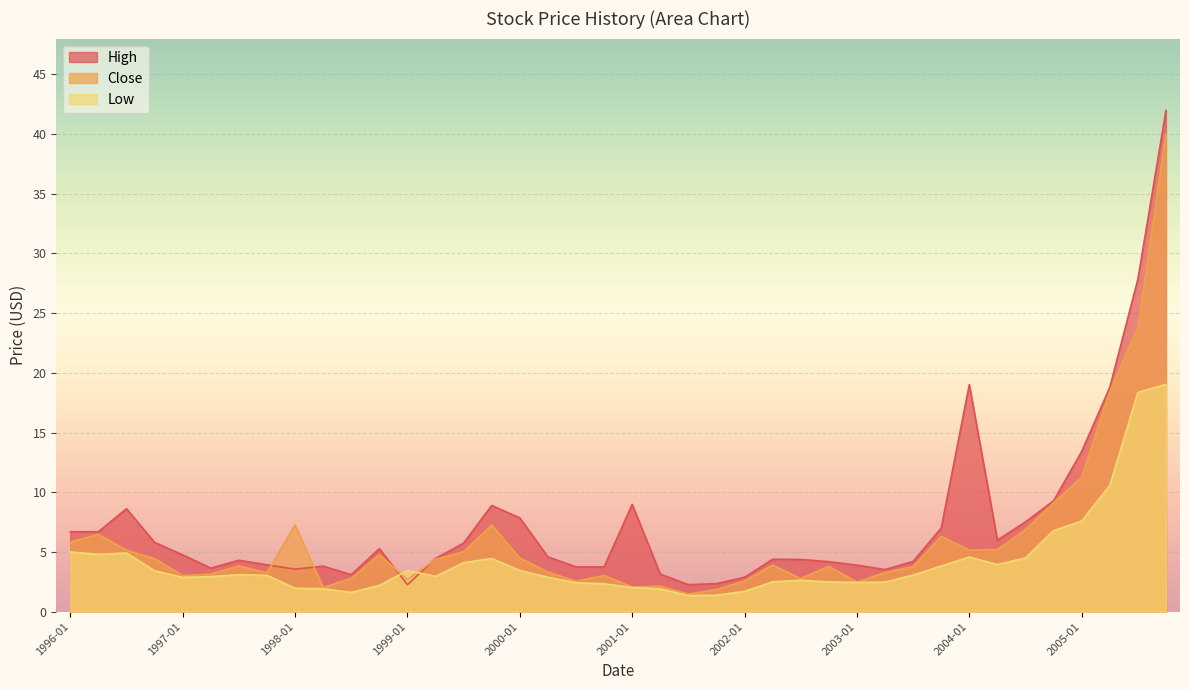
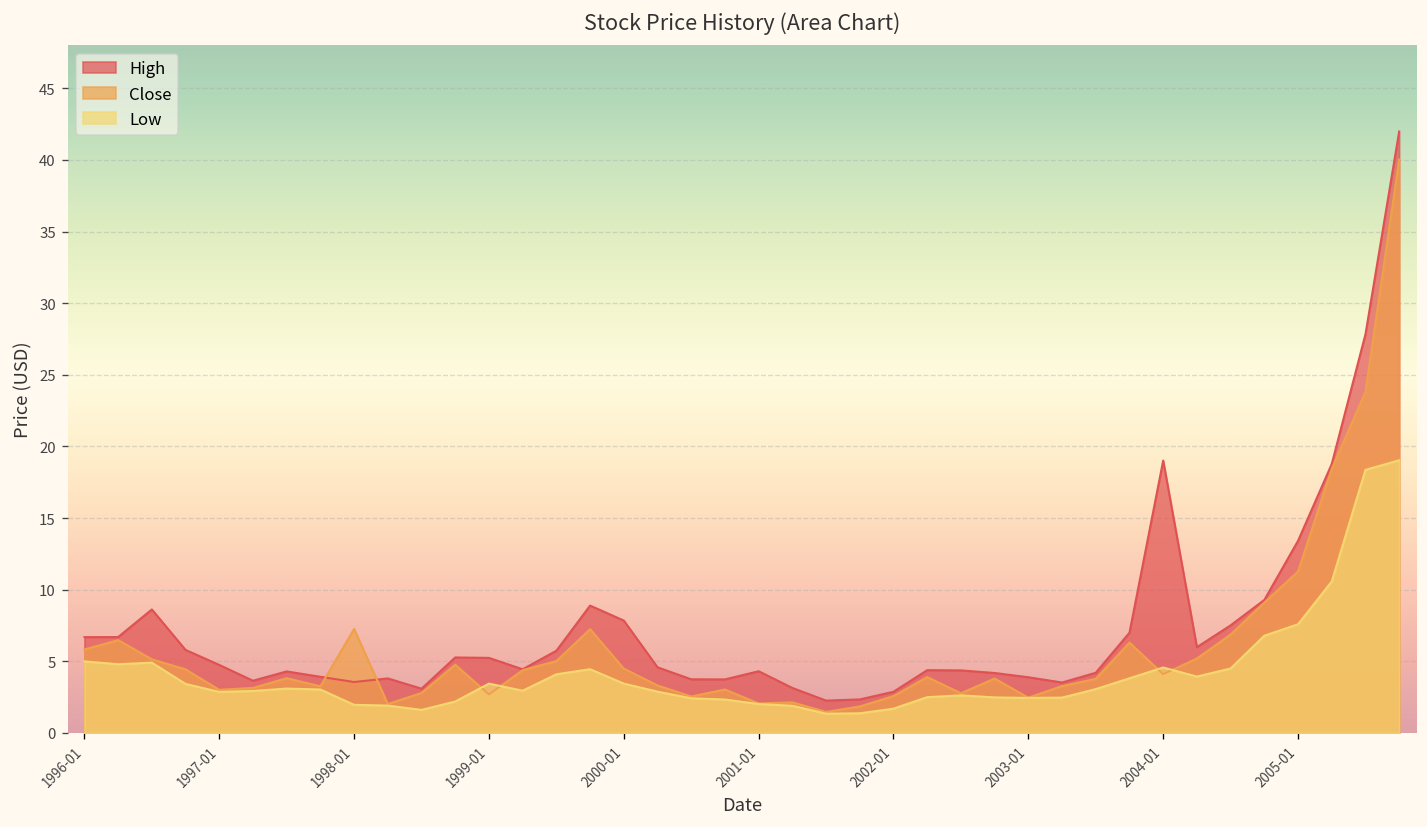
  {
    "High": {
      "1996-01": 6.7,
      "1997-01": 4.8,
      "1998-01": 3.6,
-     "1999-01": 2.3,
+     "1999-01": 5.2,
      "2000-01": 7.9,
-     "2001-01": 9.0,
+     "2001-01": 4.3,
      "2002-01": 2.9,
      "2003-01": 3.9,
      "2004-01": 19.0,
      "2005-01": 13.4
    },
    "Close": {
      "1996-01": 5.8,
      "1998-01": 7.3,
      "1999-01": 2.7,
      "2000-01": 4.5,
      "2002-01": 2.6,
-     "2004-01": 5.2,
+     "2004-01": 4.1,
      "2005-01": 11.3
    },
    "Low": {
      "1996-01": 5.0,
      "1998-01": 2.0,
      "1999-01": 3.5,
      "2000-01": 3.5,
      "2002-01": 1.7,
      "2004-01": 4.6,
      "2005-01": 7.6
    }
  }
